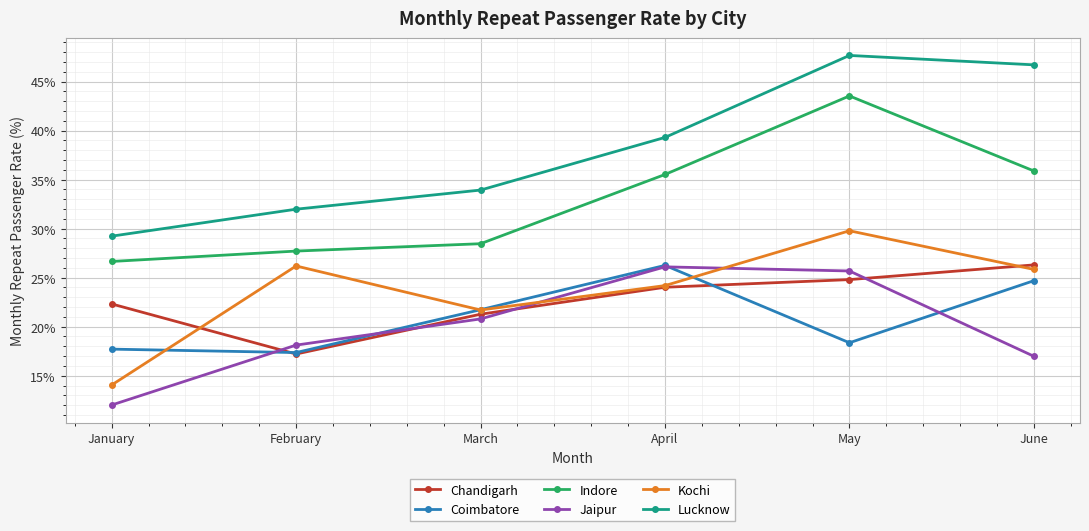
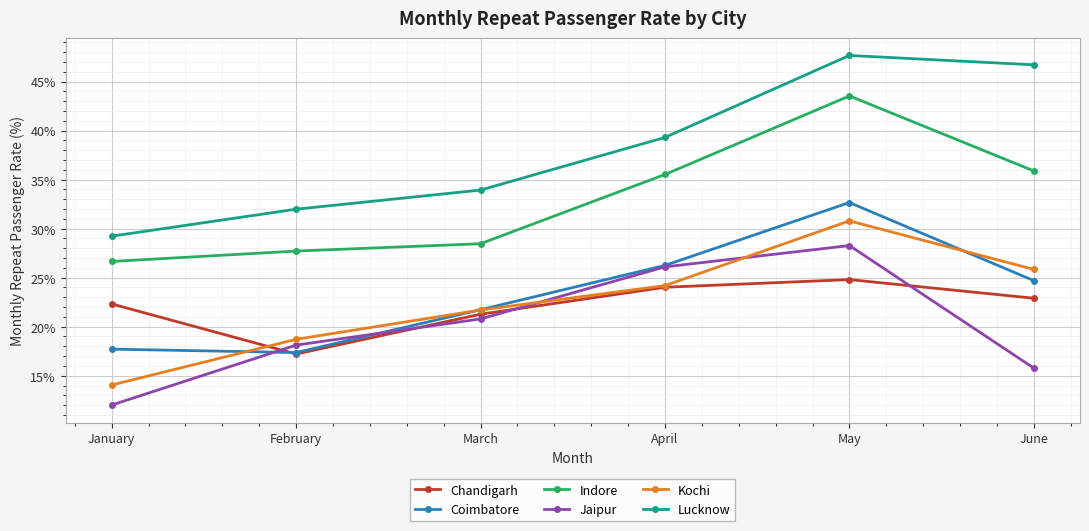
  {
    "Chandigarh": {
      "January": "22%",
      "March": "21%",
      "May": "25%",
-     "June": "26%"
+     "June": "23%"
    },
    "Coimbatore": {
      "January": "18%",
-     "May": "18%",
+     "May": "33%",
      "June": "25%"
    },
    "Jaipur": {
      "January": "12%",
      "February": "18%",
      "March": "21%",
-     "May": "26%",
-     "June": "17%"
+     "May": "28%",
+     "June": "16%"
    },
    "Kochi": {
      "January": "14%",
-     "February": "26%",
-     "May": "30%",
+     "February": "19%",
+     "May": "31%",
      "June": "26%"
    }
  }
